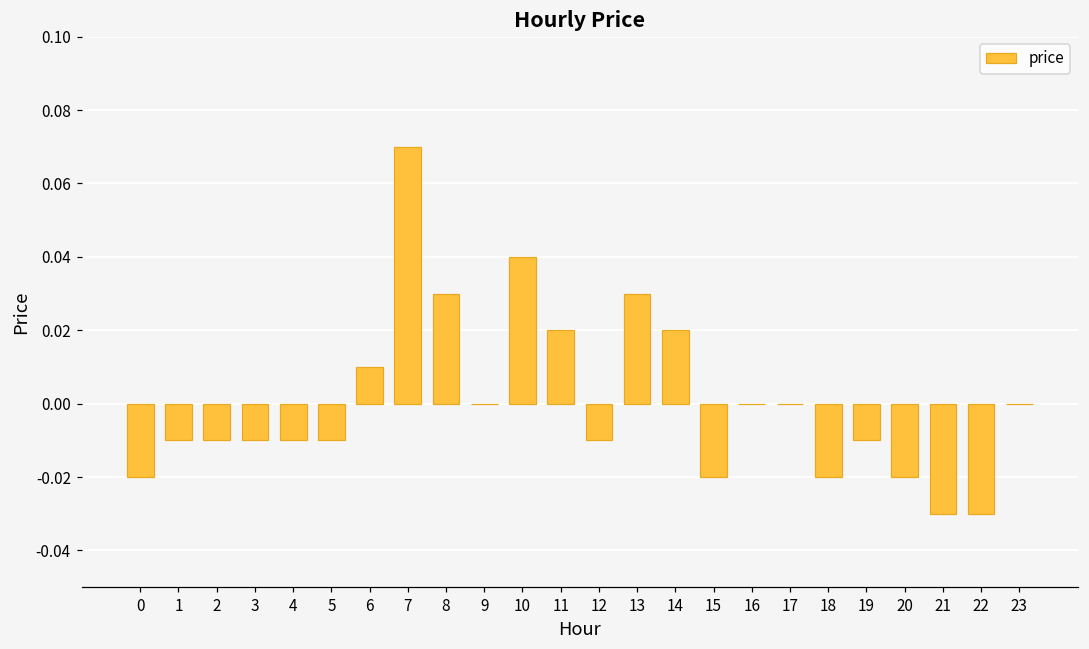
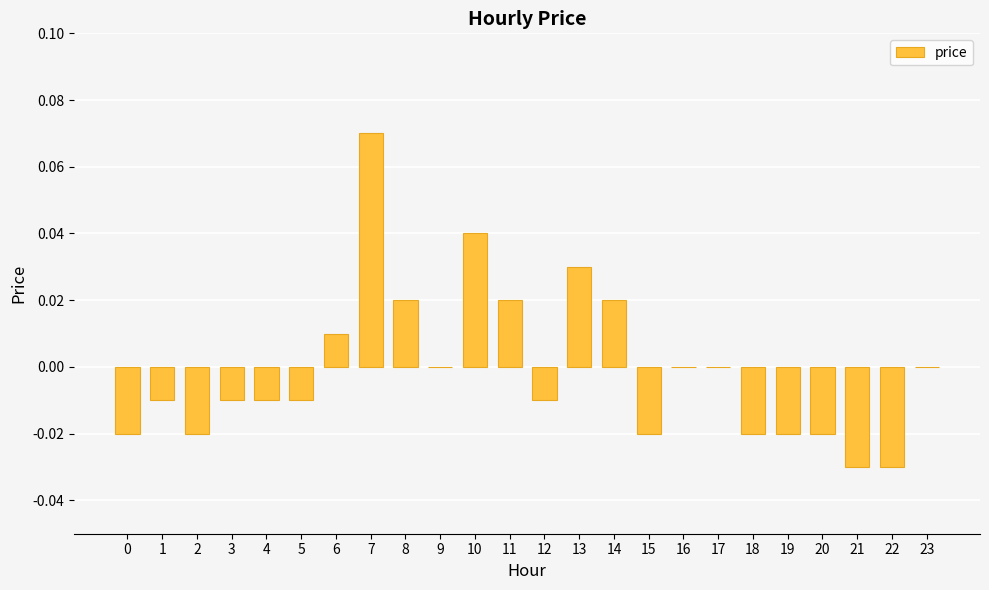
  {
    "0": -0.02,
    "1": -0.01,
-   "2": -0.01,
+   "2": -0.02,
    "3": -0.01,
    "4": -0.01,
    "5": -0.01,
    "6": 0.01,
    "7": 0.07,
-   "8": 0.03,
+   "8": 0.02,
    "9": 0.00,
    "10": 0.04,
    "11": 0.02,
    "12": -0.01,
    "13": 0.03,
    "14": 0.02,
    "15": -0.02,
    "16": 0.00,
    "17": 0.00,
    "18": -0.02,
-   "19": -0.01,
+   "19": -0.02,
    "20": -0.02,
    "21": -0.03,
    "22": -0.03,
    "23": 0.00
  }
